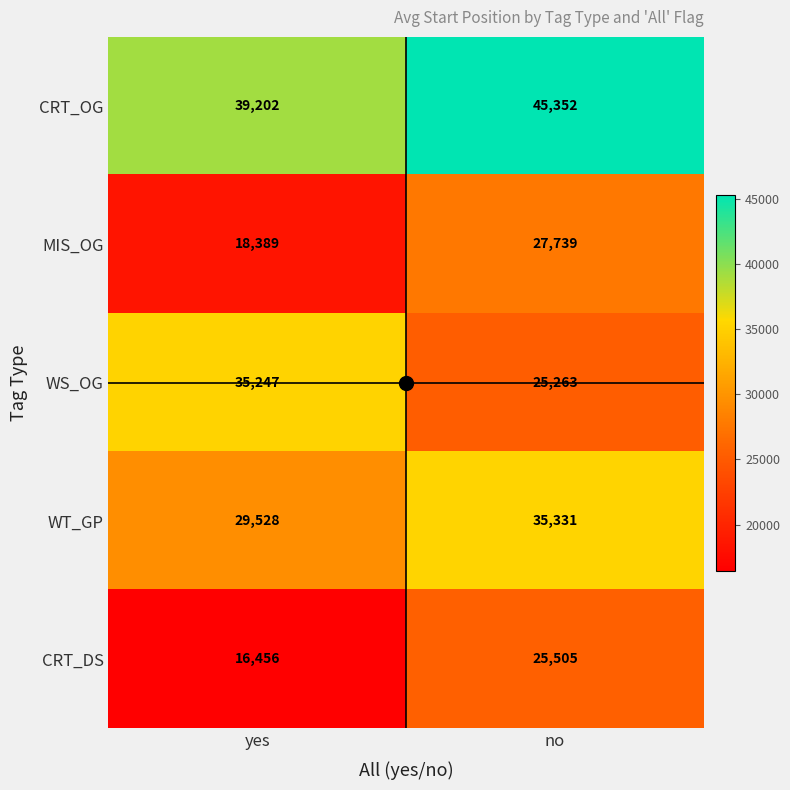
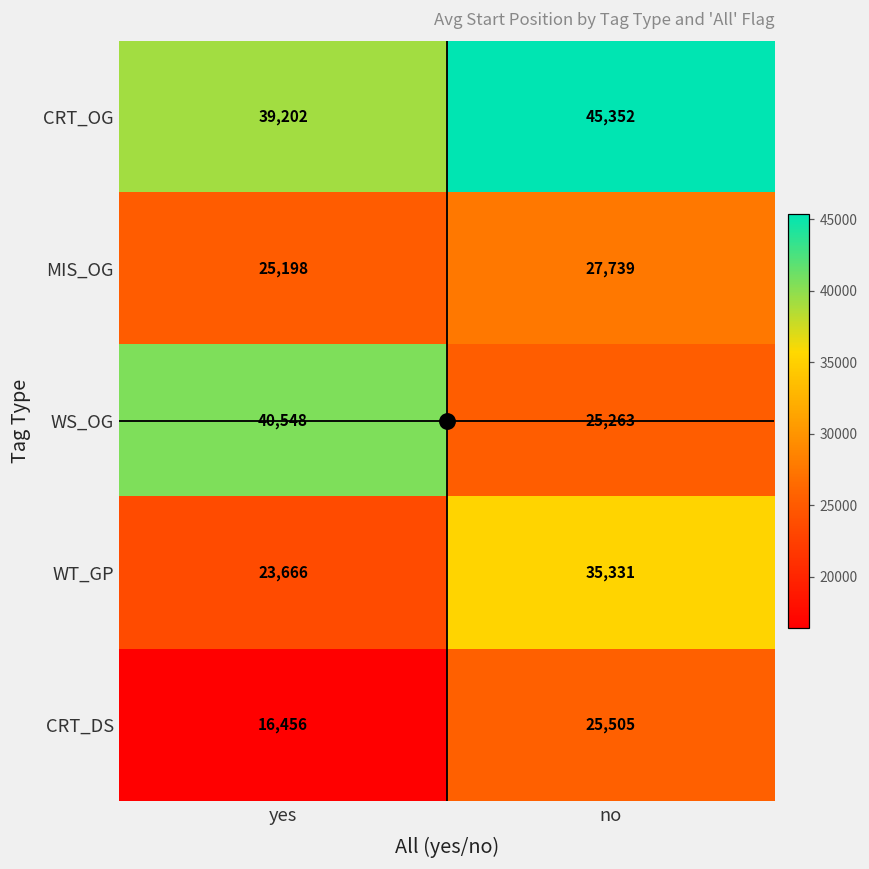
  {
    "CRT_OG": {
      "yes": "39,202",
      "no": "45,352"
    },
    "MIS_OG": {
-     "yes": "18,389",
+     "yes": "25,198",
      "no": "27,739"
    },
    "WS_OG": {
-     "yes": "35,247",
+     "yes": "40,548",
      "no": "25,263"
    },
    "WT_GP": {
-     "yes": "29,528",
+     "yes": "23,666",
      "no": "35,331"
    },
    "CRT_DS": {
      "yes": "16,456",
      "no": "25,505"
    }
  }
